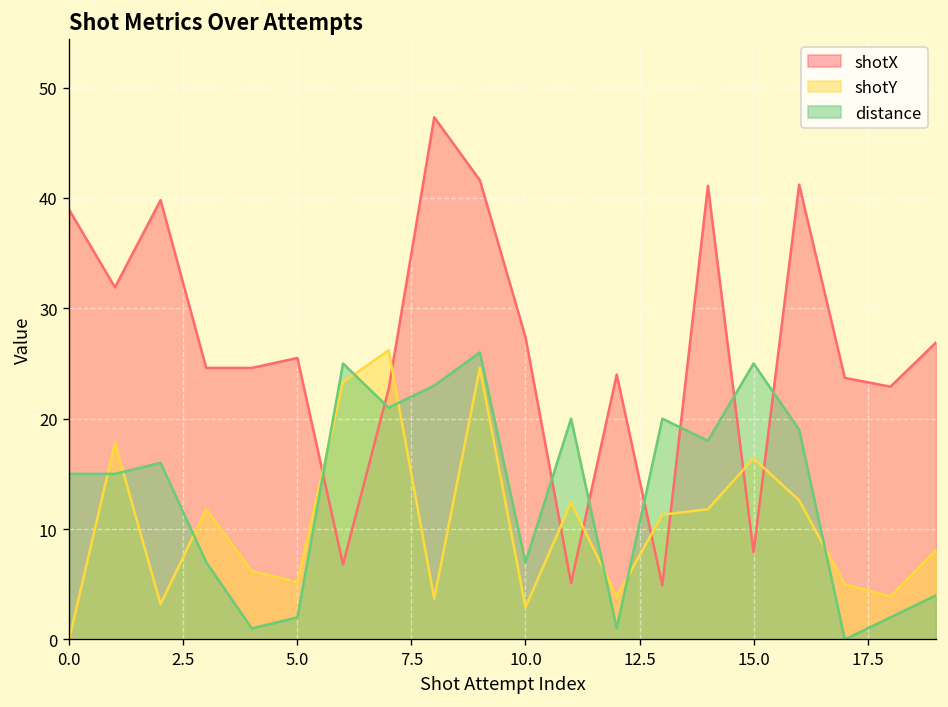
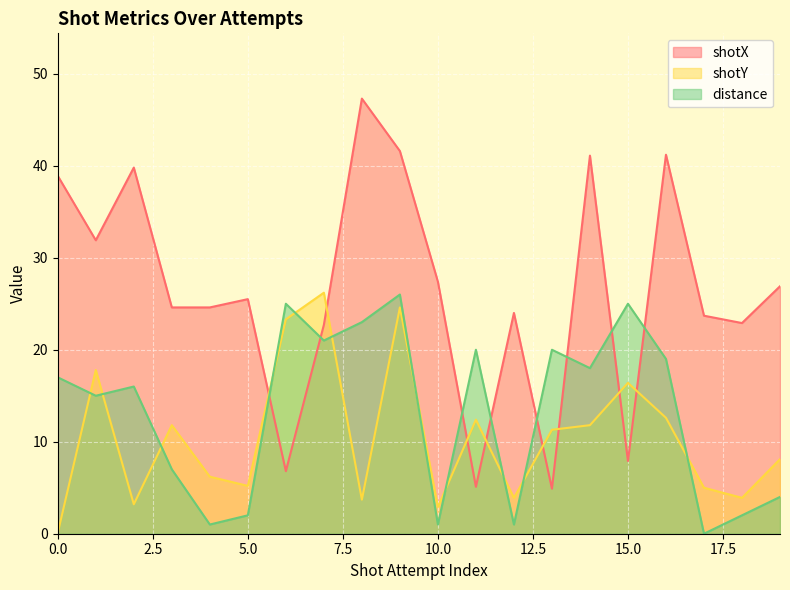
  {
    "shotX": {
      "0.0": 39,
      "5.0": 26,
      "10.0": 27,
      "15.0": 8
    },
    "shotY": {
      "0.0": 0,
      "5.0": 5,
      "10.0": 3,
      "15.0": 16
    },
    "distance": {
-     "0.0": 15,
+     "0.0": 17,
      "5.0": 2,
-     "10.0": 7,
+     "10.0": 1,
      "15.0": 25
    }
  }
